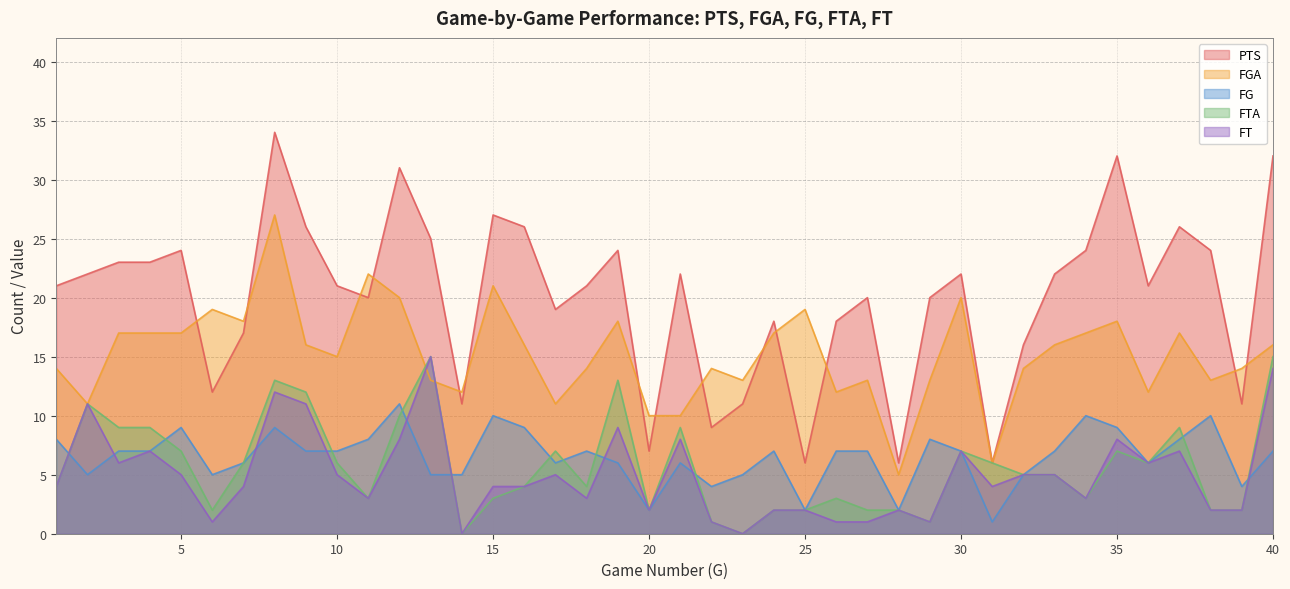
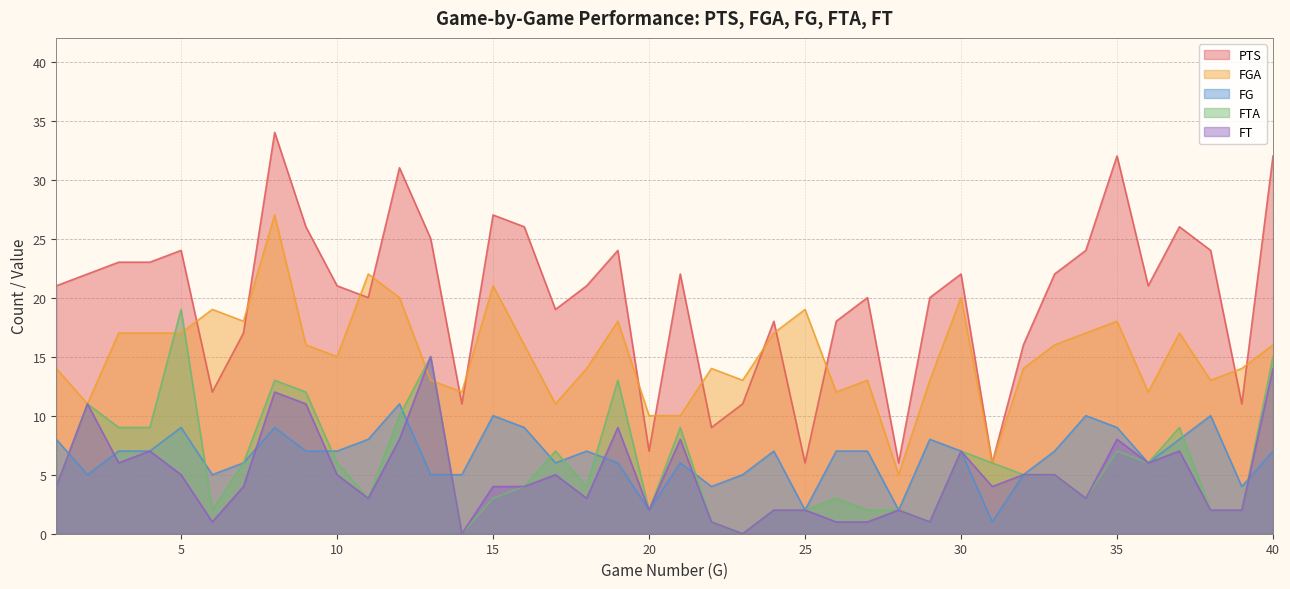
  {
    "FTA": {
-     "5": 7,
+     "5": 19,
      "10": 6,
      "15": 3,
      "35": 7,
      "40": 15
    }
  }
